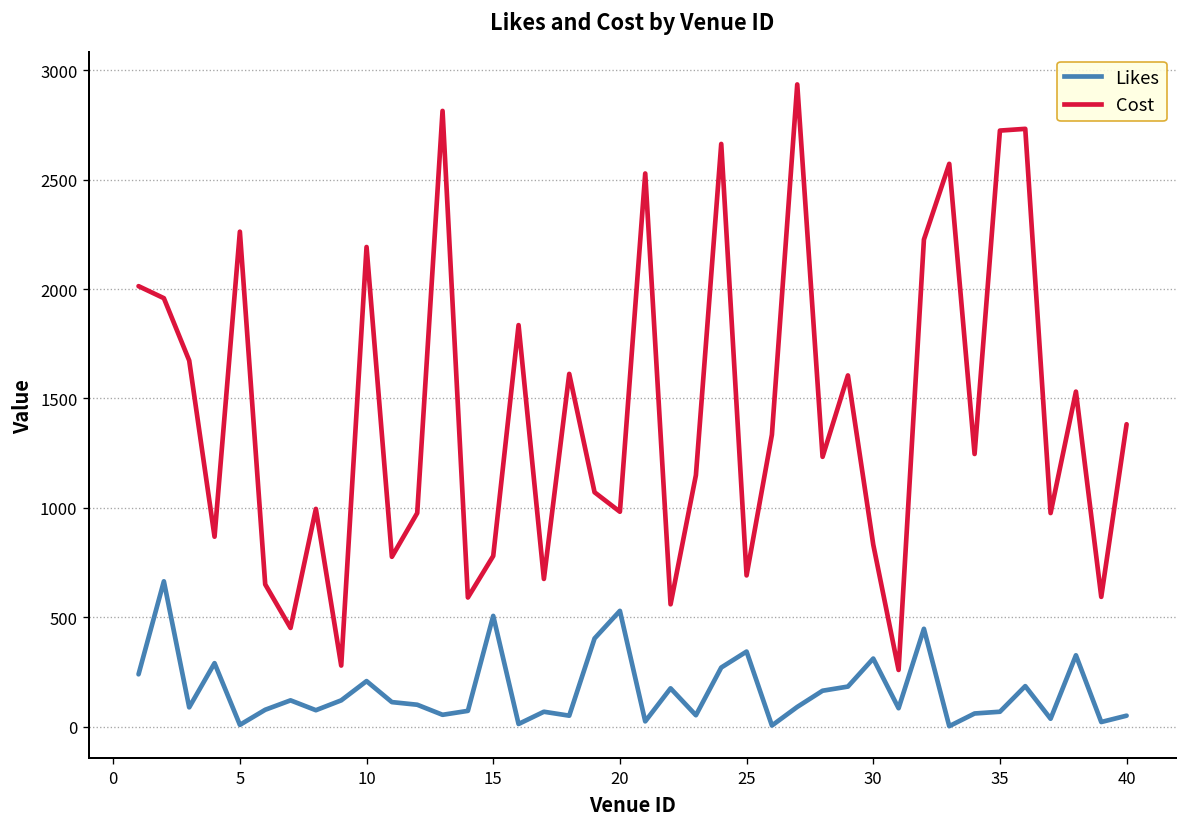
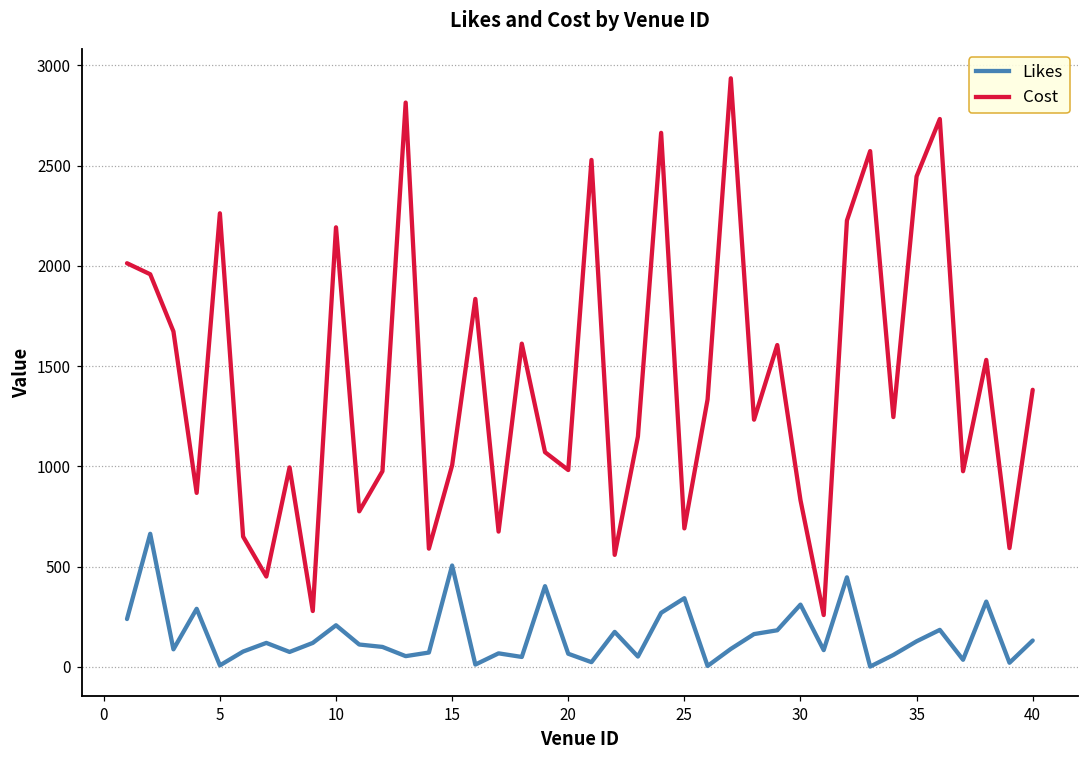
  {
    "Likes": {
      "5": 10,
      "10": 210,
      "15": 510,
-     "20": 530,
+     "20": 70,
      "25": 340,
      "30": 310,
-     "35": 70,
-     "40": 50
+     "35": 130,
+     "40": 130
    },
    "Cost": {
      "5": 2260,
      "10": 2190,
-     "15": 780,
+     "15": 1010,
      "20": 980,
      "25": 690,
      "30": 830,
-     "35": 2720,
+     "35": 2450,
      "40": 1380
    }
  }
